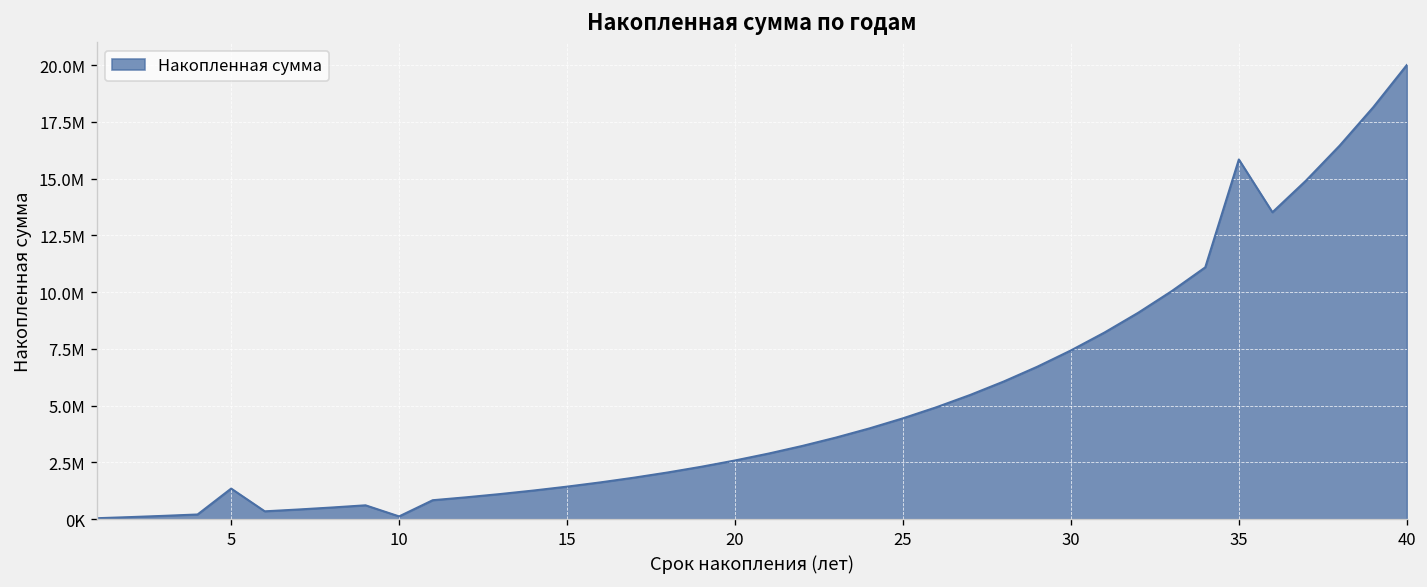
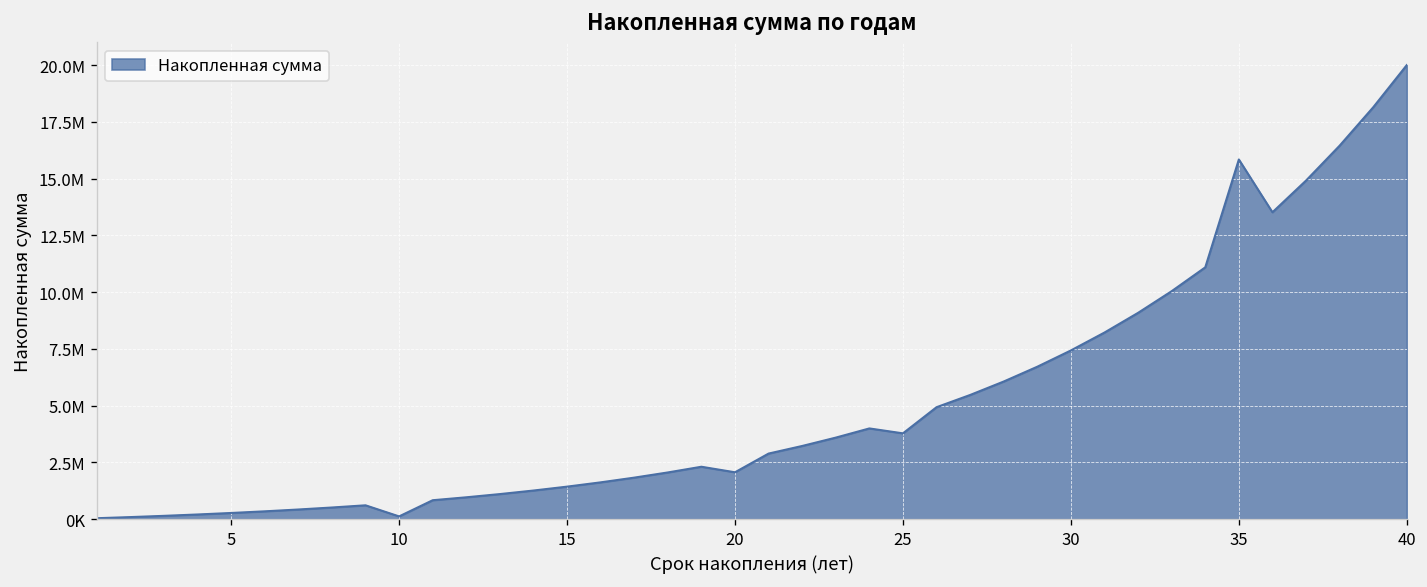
  {
-   "5": 1400000,
+   "5": 300000,
    "10": 100000,
    "15": 1400000,
-   "20": 2600000,
-   "25": 4400000,
+   "20": 2100000,
+   "25": 3800000,
    "30": 7400000,
    "35": 15800000,
    "40": 20000000
  }
